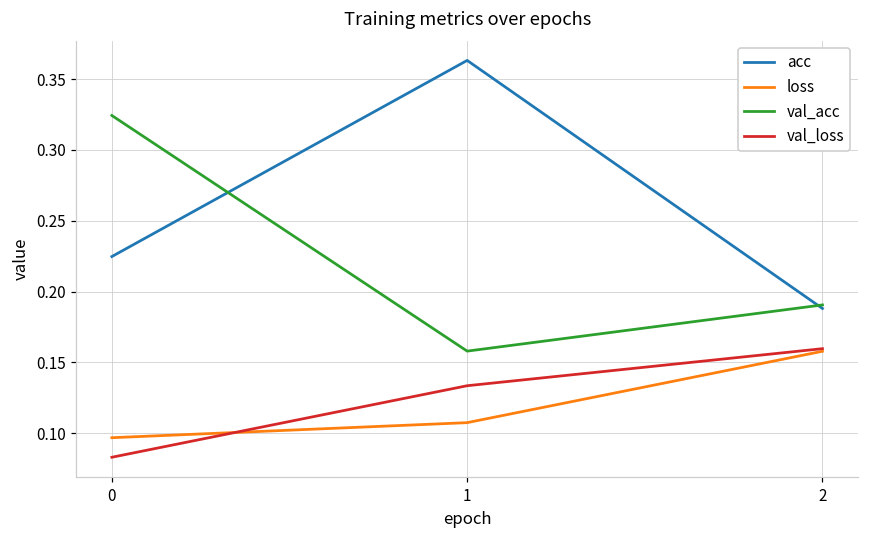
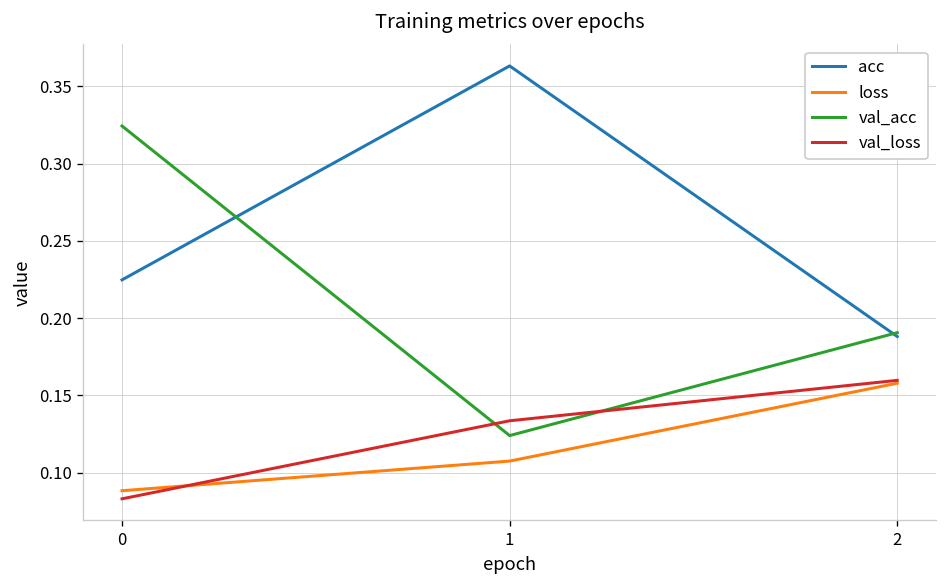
  {
    "acc": {
      "0": 0.225,
      "1": 0.363,
      "2": 0.188
    },
    "loss": {
-     "0": 0.097,
+     "0": 0.088,
      "1": 0.108
    },
    "val_acc": {
      "0": 0.324,
-     "1": 0.158,
+     "1": 0.124,
      "2": 0.191
    },
    "val_loss": {
      "0": 0.083,
      "1": 0.134
    }
  }
